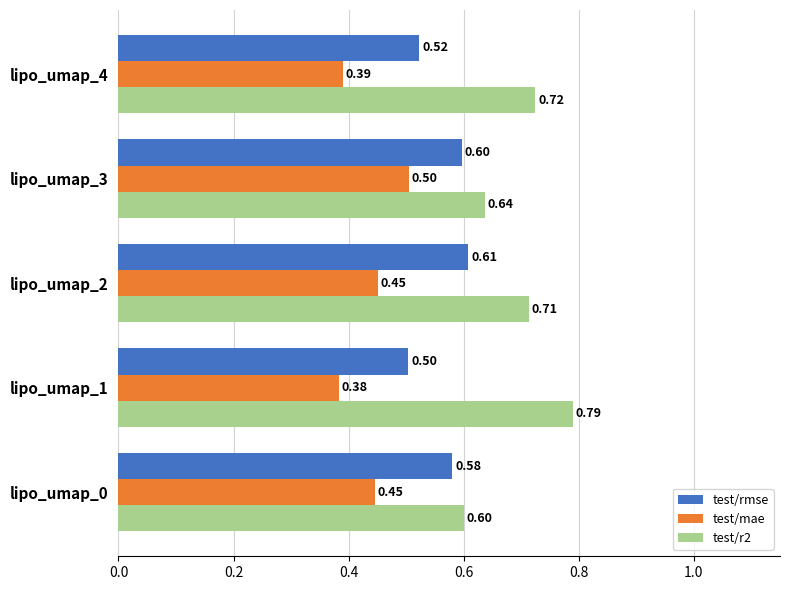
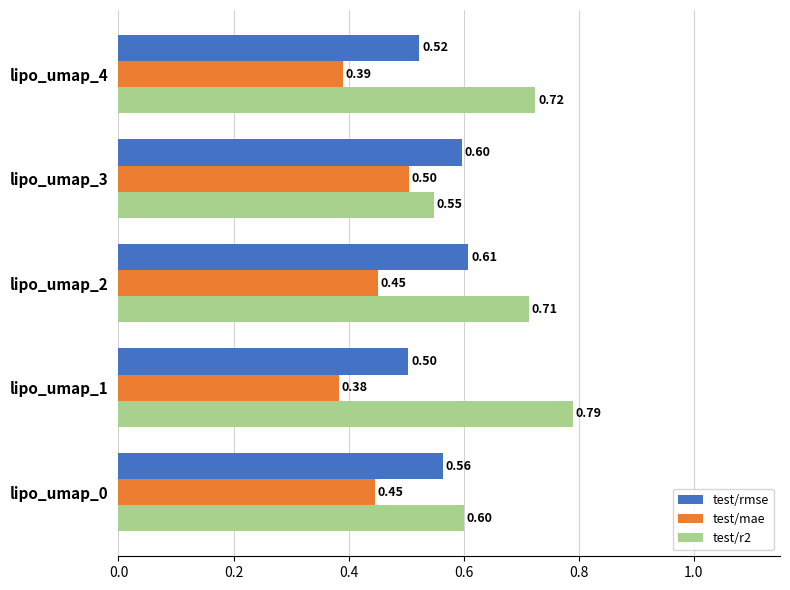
  {
    "test/rmse": {
      "lipo_umap_4": 0.52,
      "lipo_umap_3": 0.60,
      "lipo_umap_2": 0.61,
      "lipo_umap_1": 0.50,
-     "lipo_umap_0": 0.58
+     "lipo_umap_0": 0.56
    },
    "test/mae": {
      "lipo_umap_4": 0.39,
      "lipo_umap_3": 0.50,
      "lipo_umap_2": 0.45,
      "lipo_umap_1": 0.38,
      "lipo_umap_0": 0.45
    },
    "test/r2": {
      "lipo_umap_4": 0.72,
-     "lipo_umap_3": 0.64,
+     "lipo_umap_3": 0.55,
      "lipo_umap_2": 0.71,
      "lipo_umap_1": 0.79,
      "lipo_umap_0": 0.60
    }
  }
